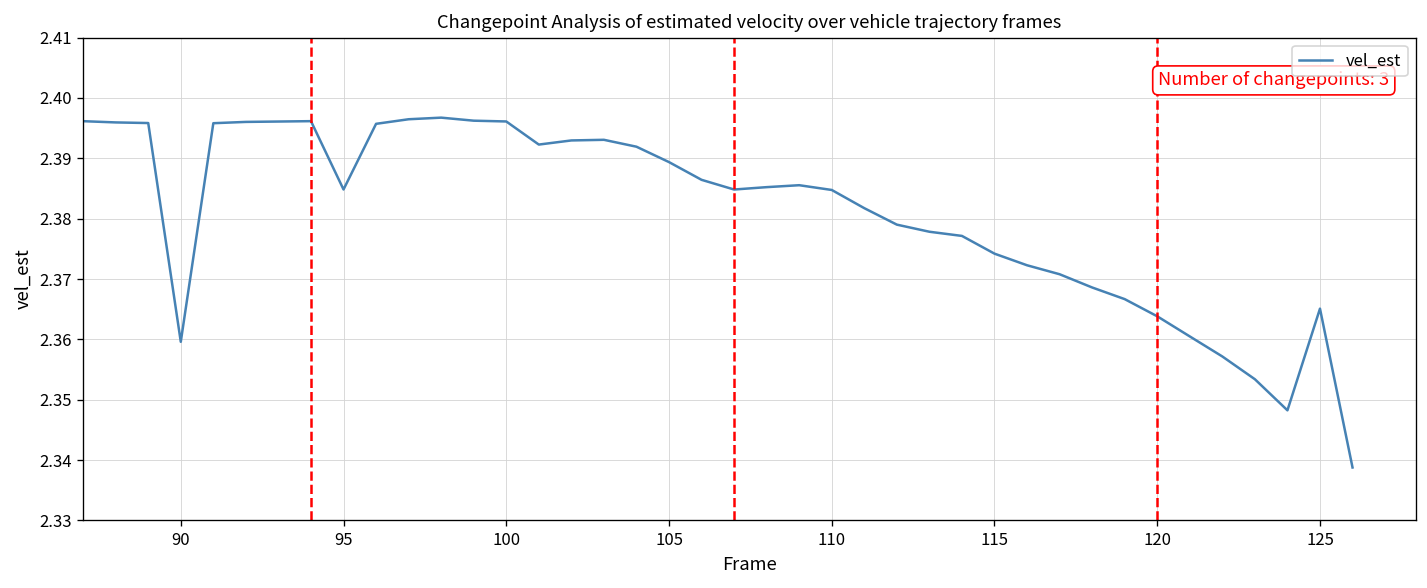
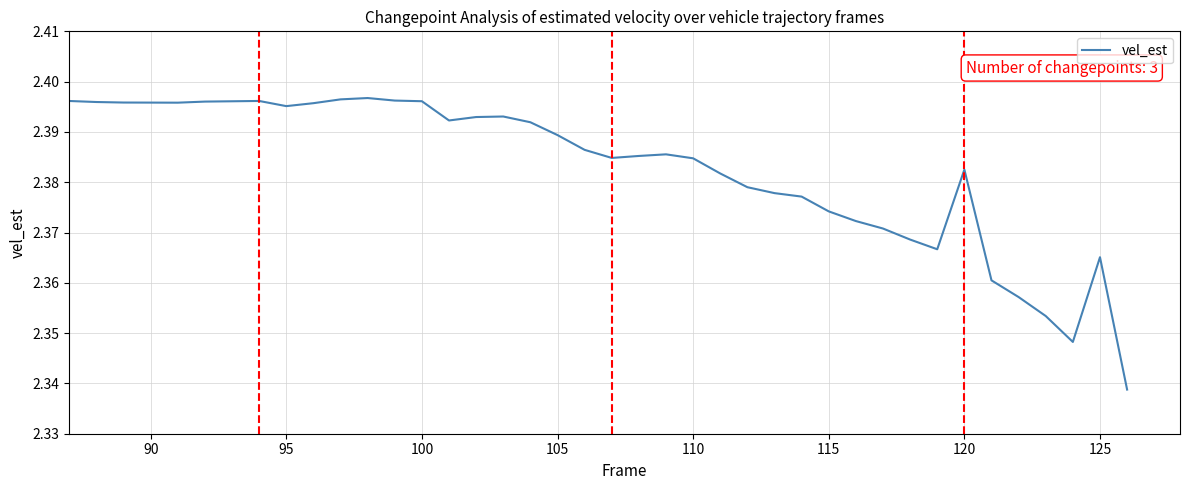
  {
-   "90": 2.360,
-   "95": 2.385,
+   "90": 2.396,
+   "95": 2.395,
    "100": 2.396,
    "105": 2.389,
    "110": 2.385,
    "115": 2.374,
-   "120": 2.364,
+   "120": 2.383,
    "125": 2.365
  }
